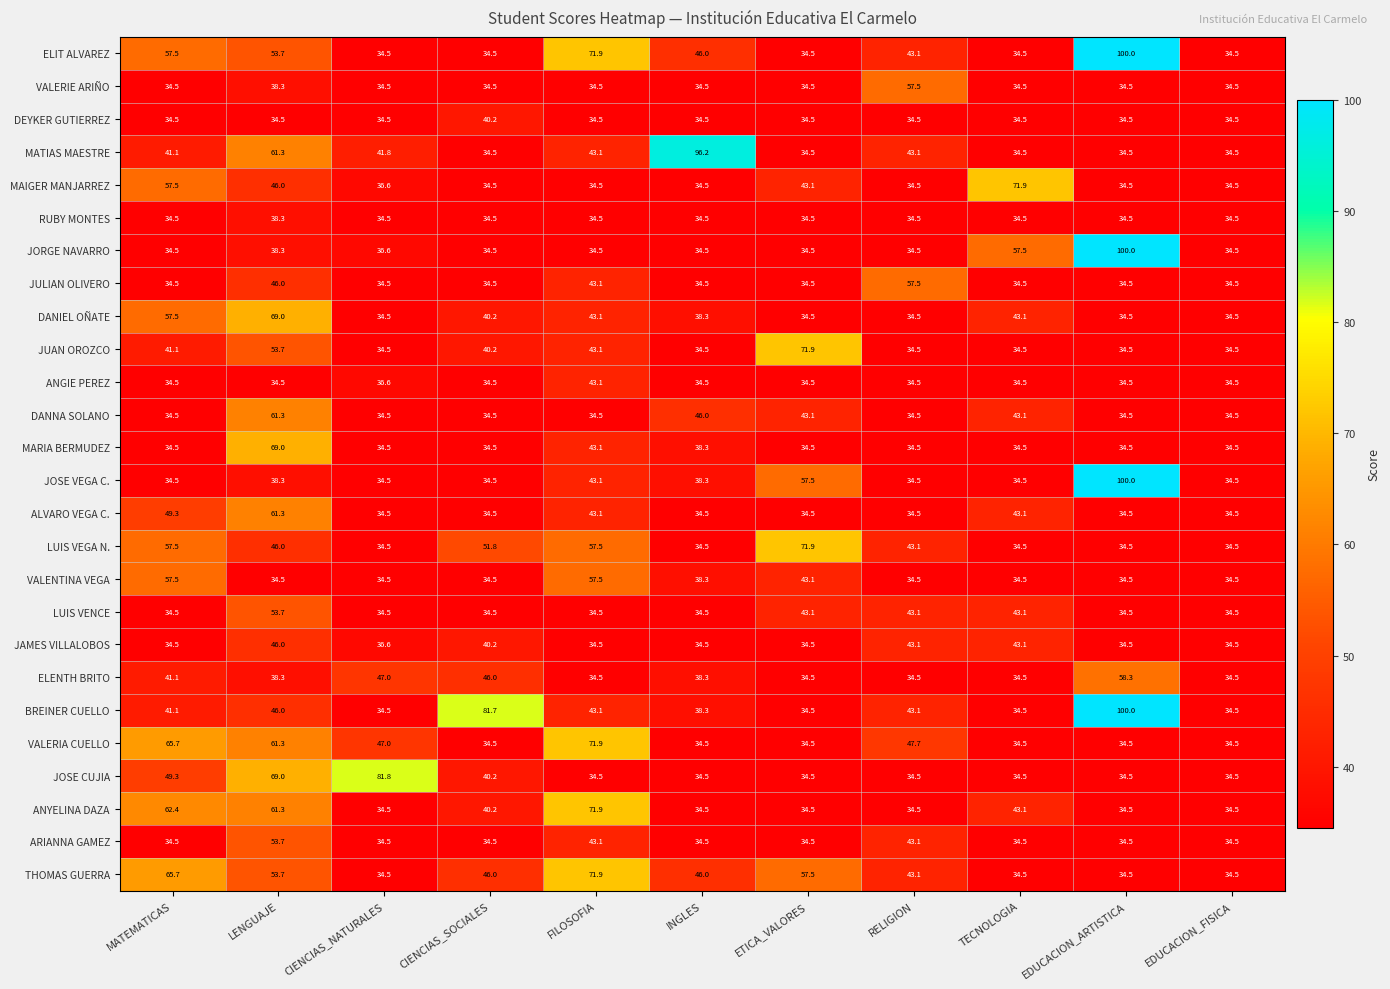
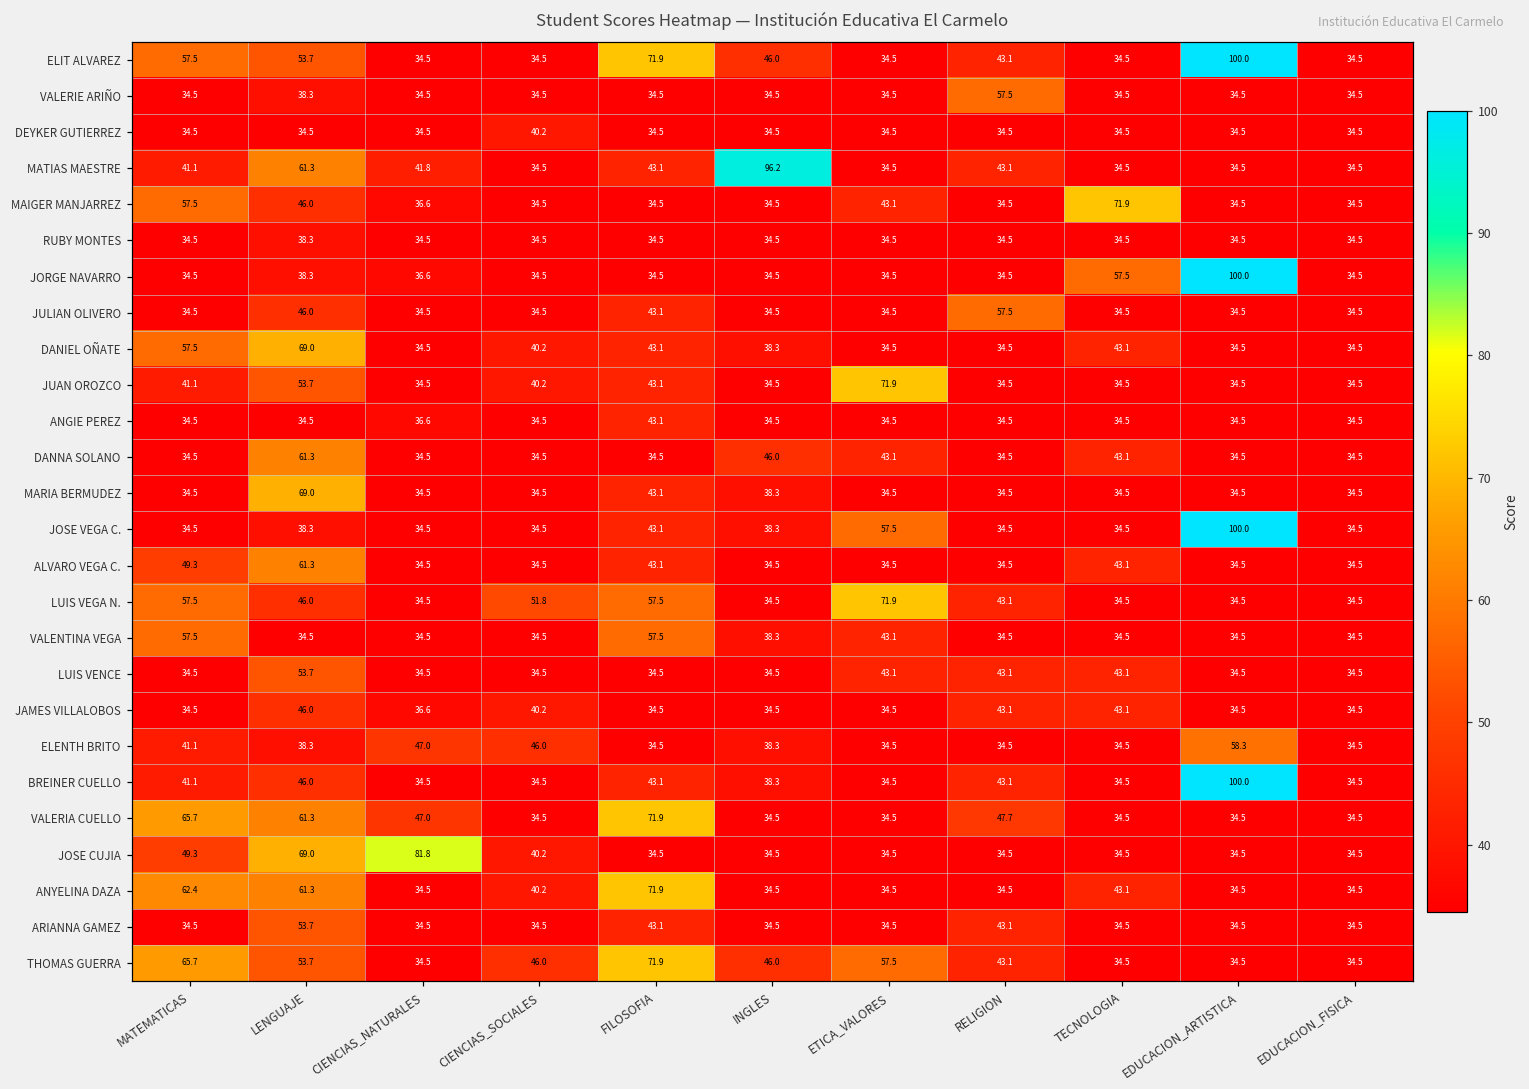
  {
    "BREINER CUELLO": {
      "MATEMATICAS": 41.1,
      "LENGUAJE": 46.0,
      "CIENCIAS_NATURALES": 34.5,
-     "CIENCIAS_SOCIALES": 81.7,
+     "CIENCIAS_SOCIALES": 34.5,
      "FILOSOFIA": 43.1,
      "INGLES": 38.3,
      "ETICA_VALORES": 34.5,
      "RELIGION": 43.1,
      "TECNOLOGIA": 34.5,
      "EDUCACION_ARTISTICA": 100.0,
      "EDUCACION_FISICA": 34.5
    }
  }
